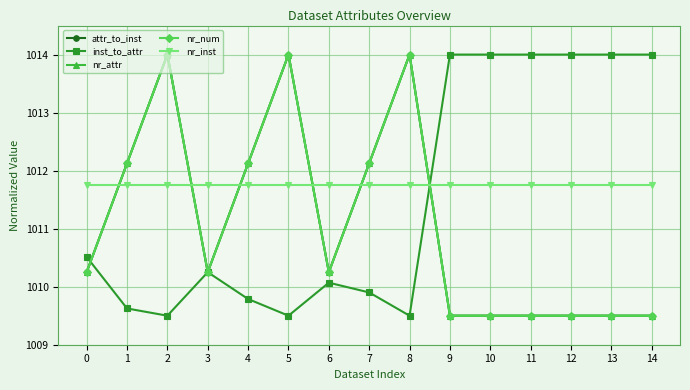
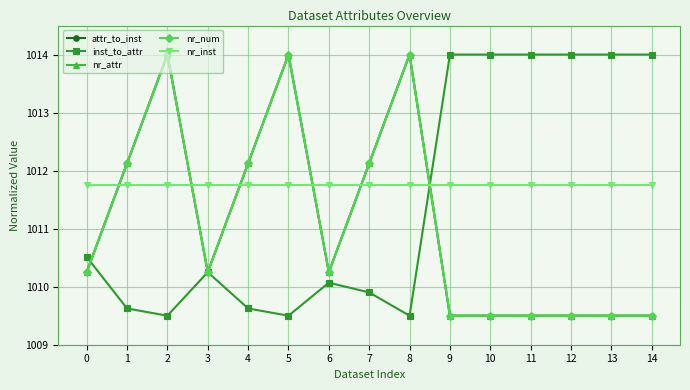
  {
    "inst_to_attr": {
      "0": 1010.5,
      "1": 1009.6,
      "2": 1009.5,
-     "4": 1009.8,
+     "4": 1009.6,
      "5": 1009.5,
      "6": 1010.1,
      "7": 1009.9,
      "8": 1009.5,
      "9": 1014.0,
      "10": 1014.0,
      "11": 1014.0,
      "12": 1014.0,
      "13": 1014.0,
      "14": 1014.0
    }
  }
